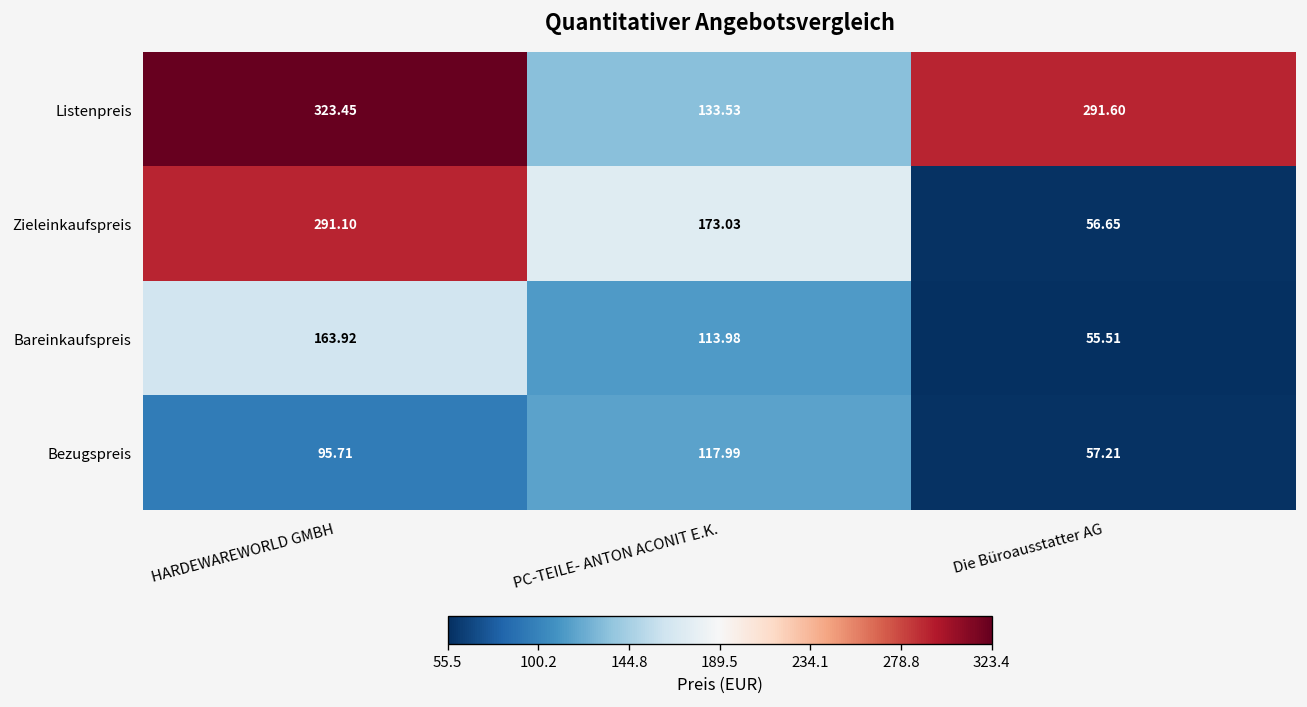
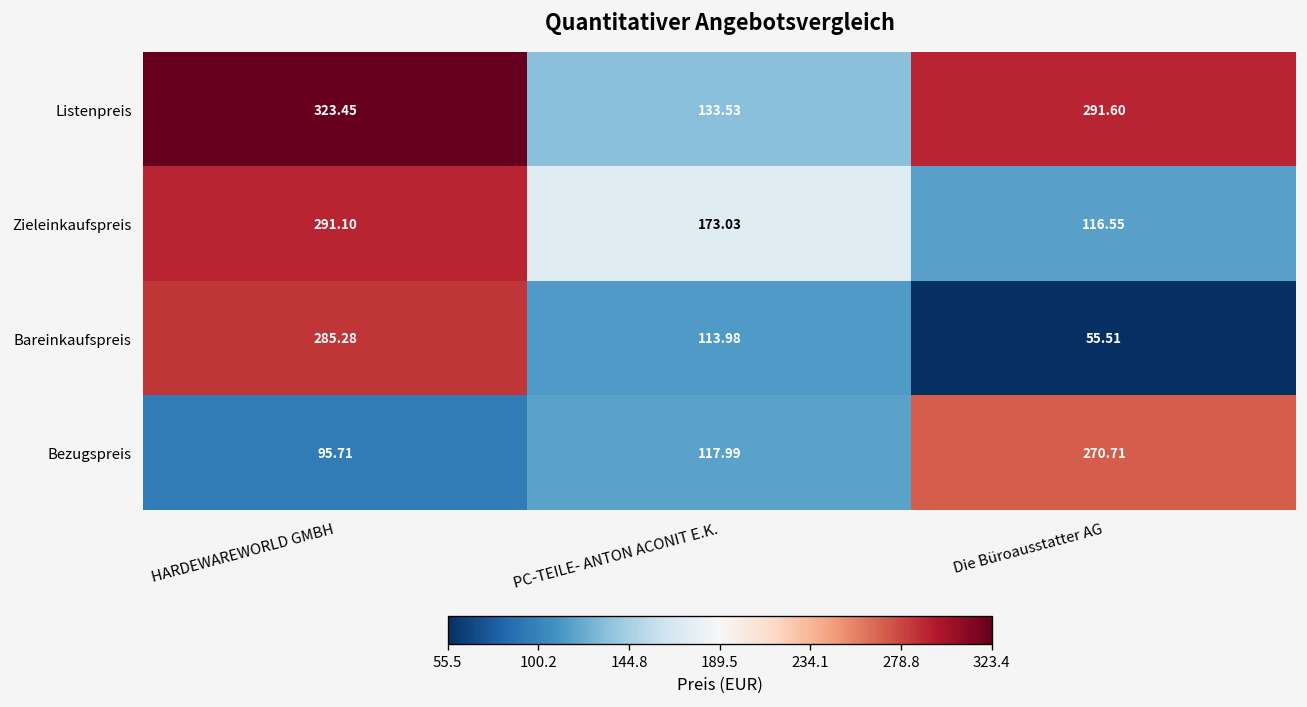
  {
    "Listenpreis": {
      "HARDEWAREWORLD GMBH": 323.45,
      "PC-TEILE- ANTON ACONIT E.K.": 133.53,
      "Die Büroausstatter AG": 291.60
    },
    "Zieleinkaufspreis": {
      "HARDEWAREWORLD GMBH": 291.10,
      "PC-TEILE- ANTON ACONIT E.K.": 173.03,
-     "Die Büroausstatter AG": 56.65
+     "Die Büroausstatter AG": 116.55
    },
    "Bareinkaufspreis": {
-     "HARDEWAREWORLD GMBH": 163.92,
+     "HARDEWAREWORLD GMBH": 285.28,
      "PC-TEILE- ANTON ACONIT E.K.": 113.98,
      "Die Büroausstatter AG": 55.51
    },
    "Bezugspreis": {
      "HARDEWAREWORLD GMBH": 95.71,
      "PC-TEILE- ANTON ACONIT E.K.": 117.99,
-     "Die Büroausstatter AG": 57.21
+     "Die Büroausstatter AG": 270.71
    }
  }
